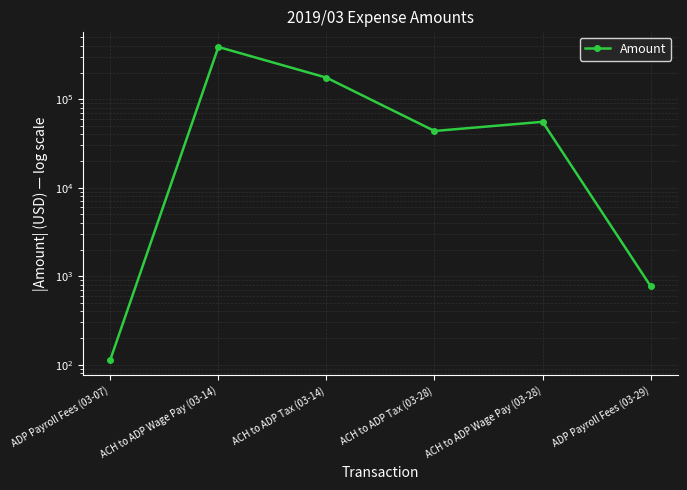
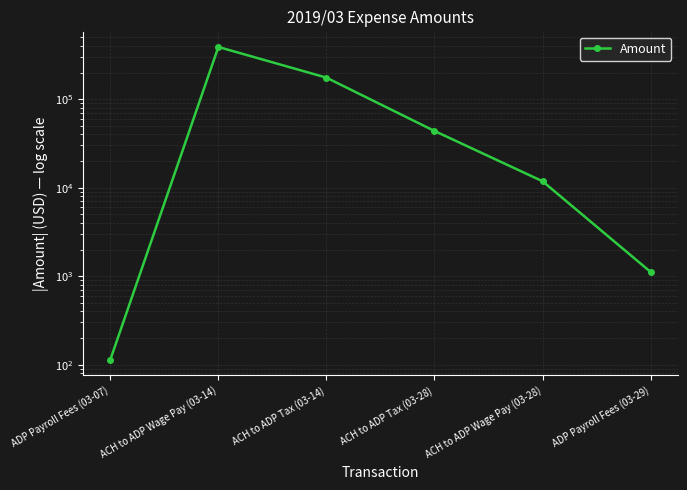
  {
    "ADP Payroll Fees (03-07)": 110,
    "ACH to ADP Wage Pay (03-14)": 400000,
    "ACH to ADP Tax (03-14)": 180000,
    "ACH to ADP Tax (03-28)": 40000,
-   "ACH to ADP Wage Pay (03-28)": 60000,
-   "ADP Payroll Fees (03-29)": 800
+   "ACH to ADP Wage Pay (03-28)": 12000,
+   "ADP Payroll Fees (03-29)": 1100
  }
